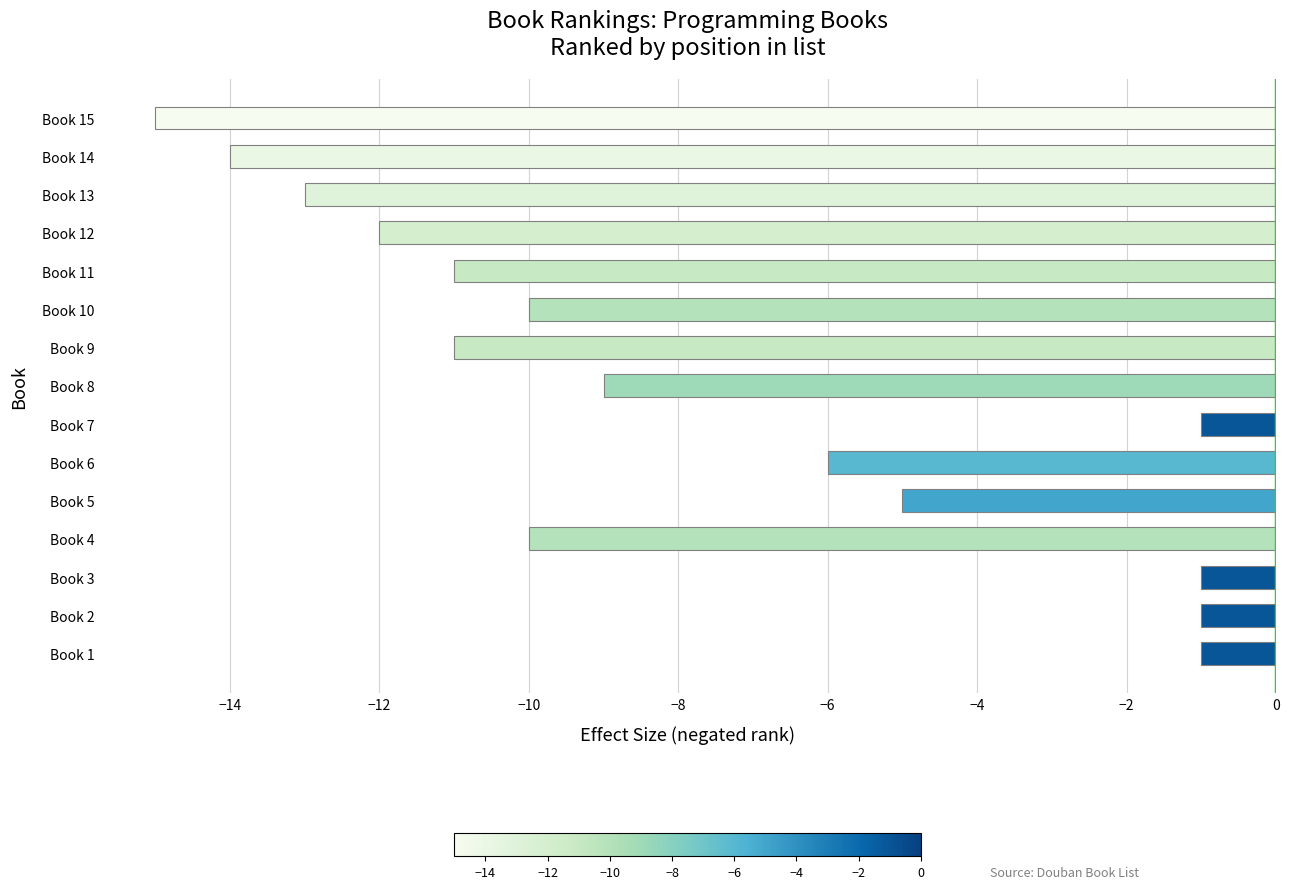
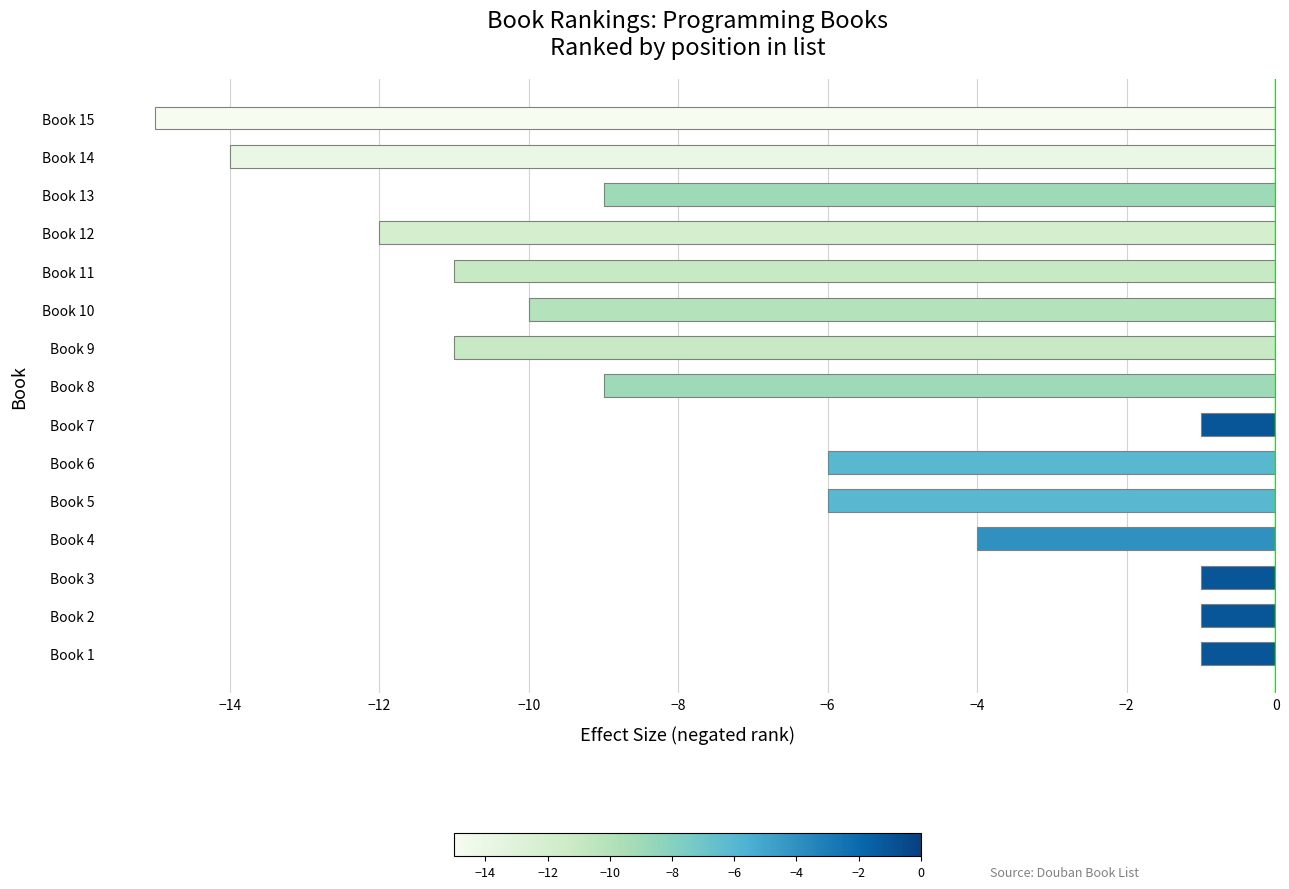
  {
    "Book 15": -15.0,
    "Book 14": -14.0,
-   "Book 13": -13.0,
+   "Book 13": -9.0,
    "Book 12": -12.0,
    "Book 11": -11.0,
    "Book 10": -10.0,
    "Book 9": -11.0,
    "Book 8": -9.0,
    "Book 7": -1.0,
    "Book 6": -6.0,
-   "Book 5": -5.0,
-   "Book 4": -10.0,
+   "Book 5": -6.0,
+   "Book 4": -4.0,
    "Book 3": -1.0,
    "Book 2": -1.0,
    "Book 1": -1.0
  }
